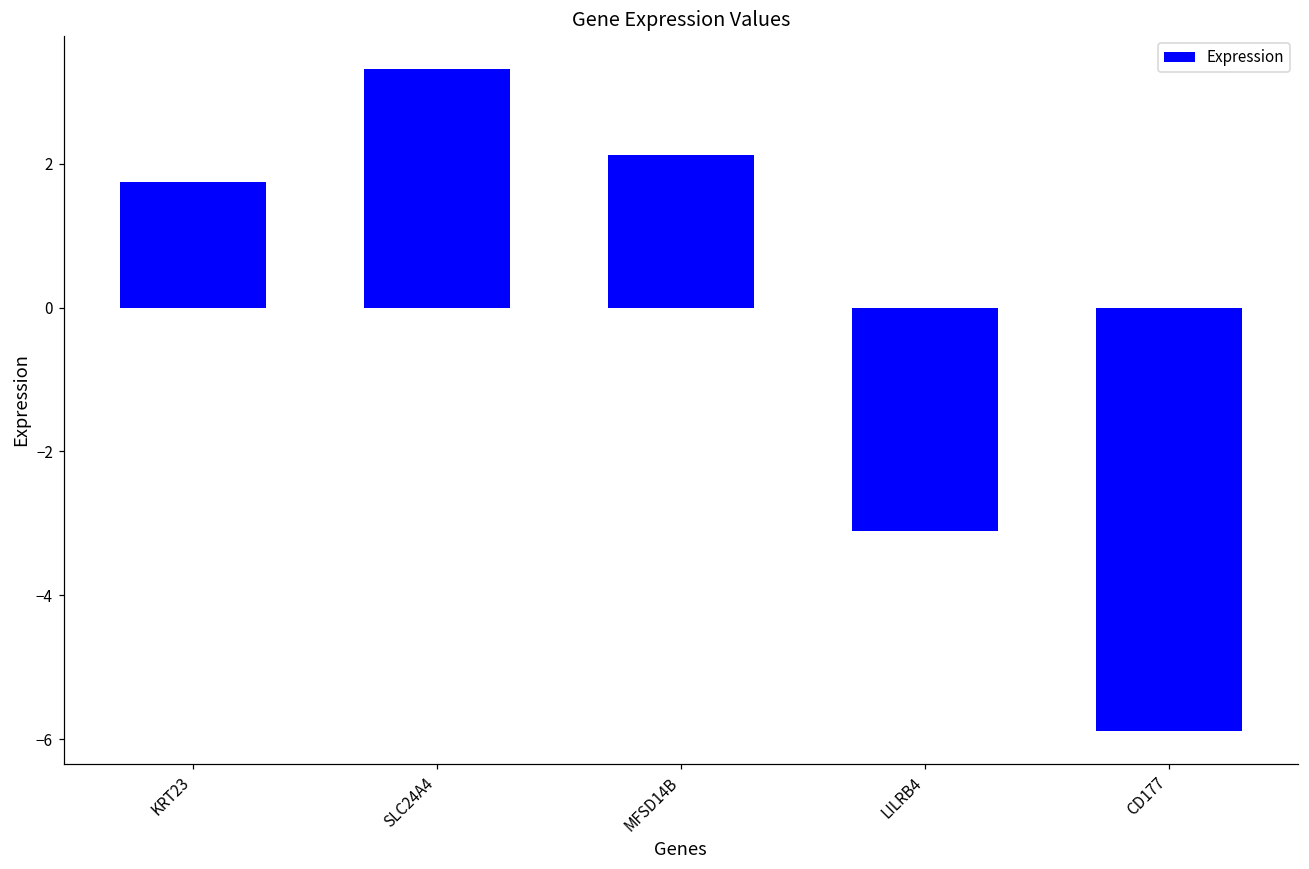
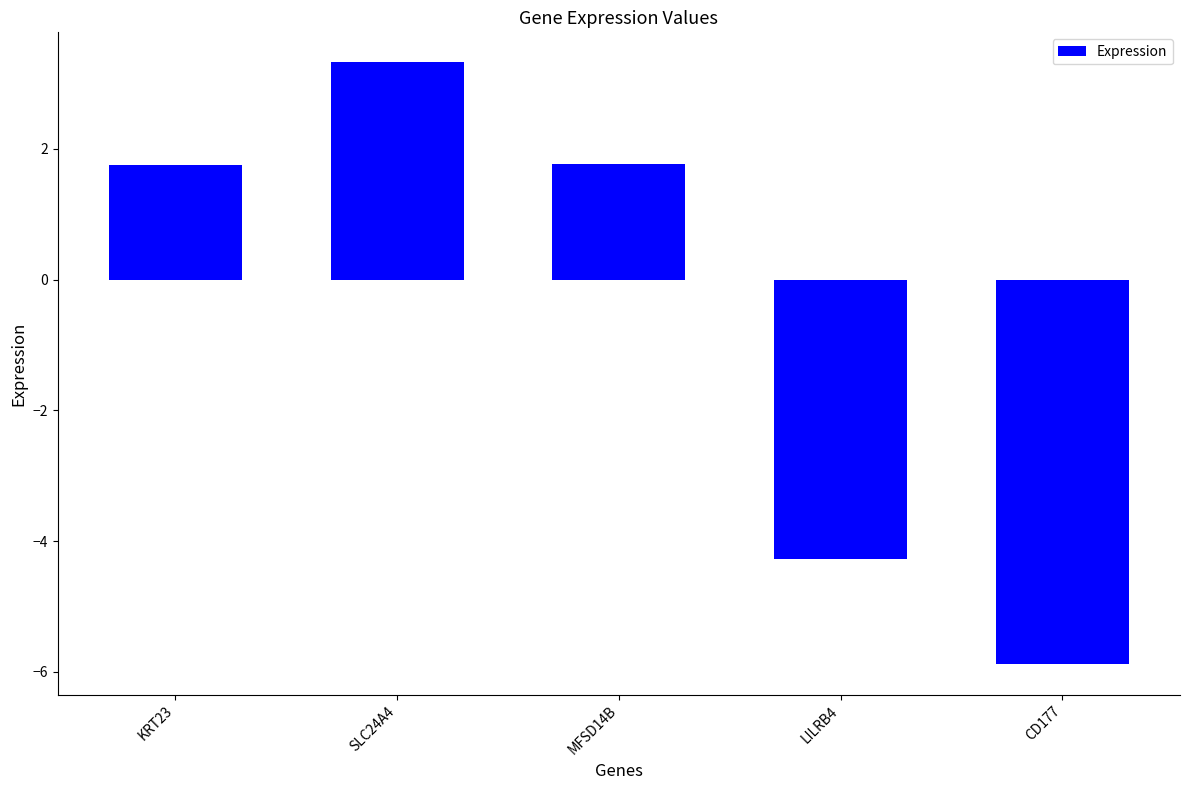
  {
    "KRT23": 1.7,
    "SLC24A4": 3.3,
-   "MFSD14B": 2.1,
-   "LILRB4": -3.1,
+   "MFSD14B": 1.8,
+   "LILRB4": -4.3,
    "CD177": -5.9
  }
